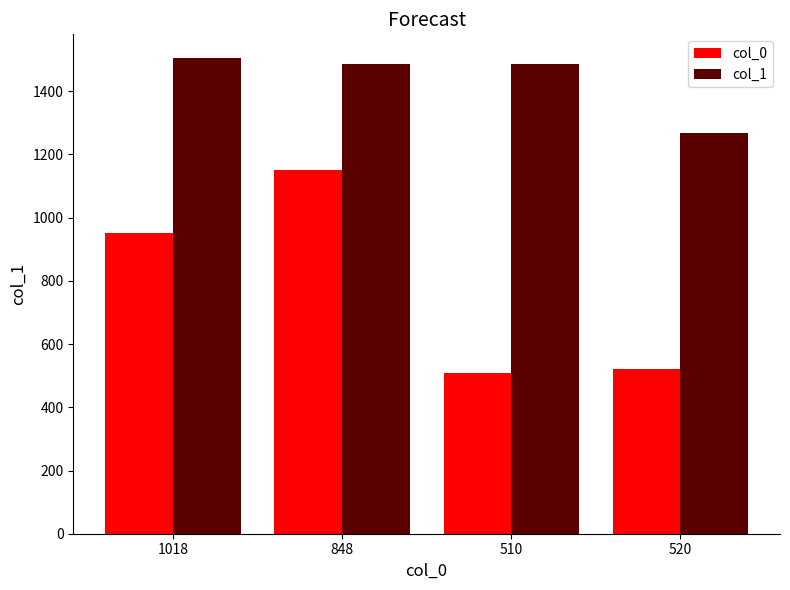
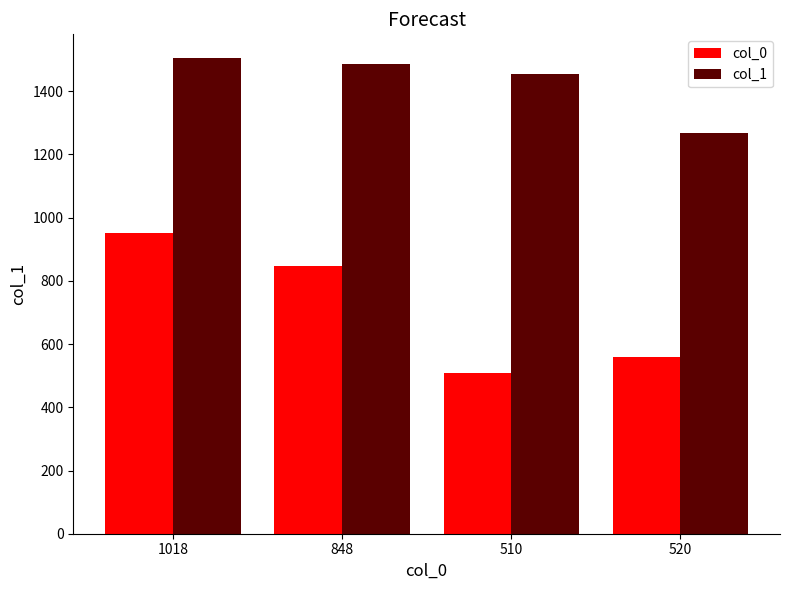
  {
    "col_0": {
      "1018": 950,
-     "848": 1150,
+     "848": 850,
      "510": 510,
-     "520": 520
+     "520": 560
    },
    "col_1": {
      "1018": 1510,
      "848": 1490,
-     "510": 1490,
+     "510": 1460,
      "520": 1270
    }
  }
